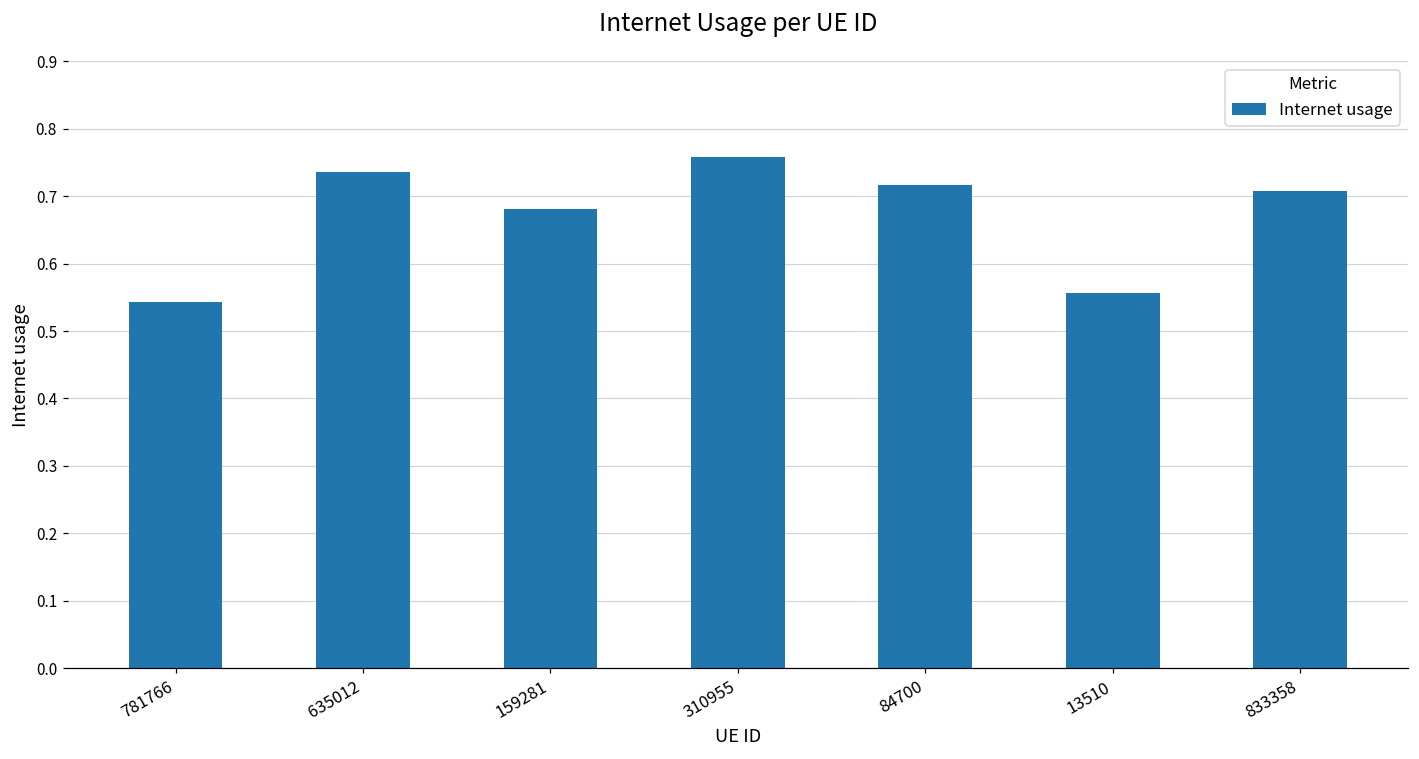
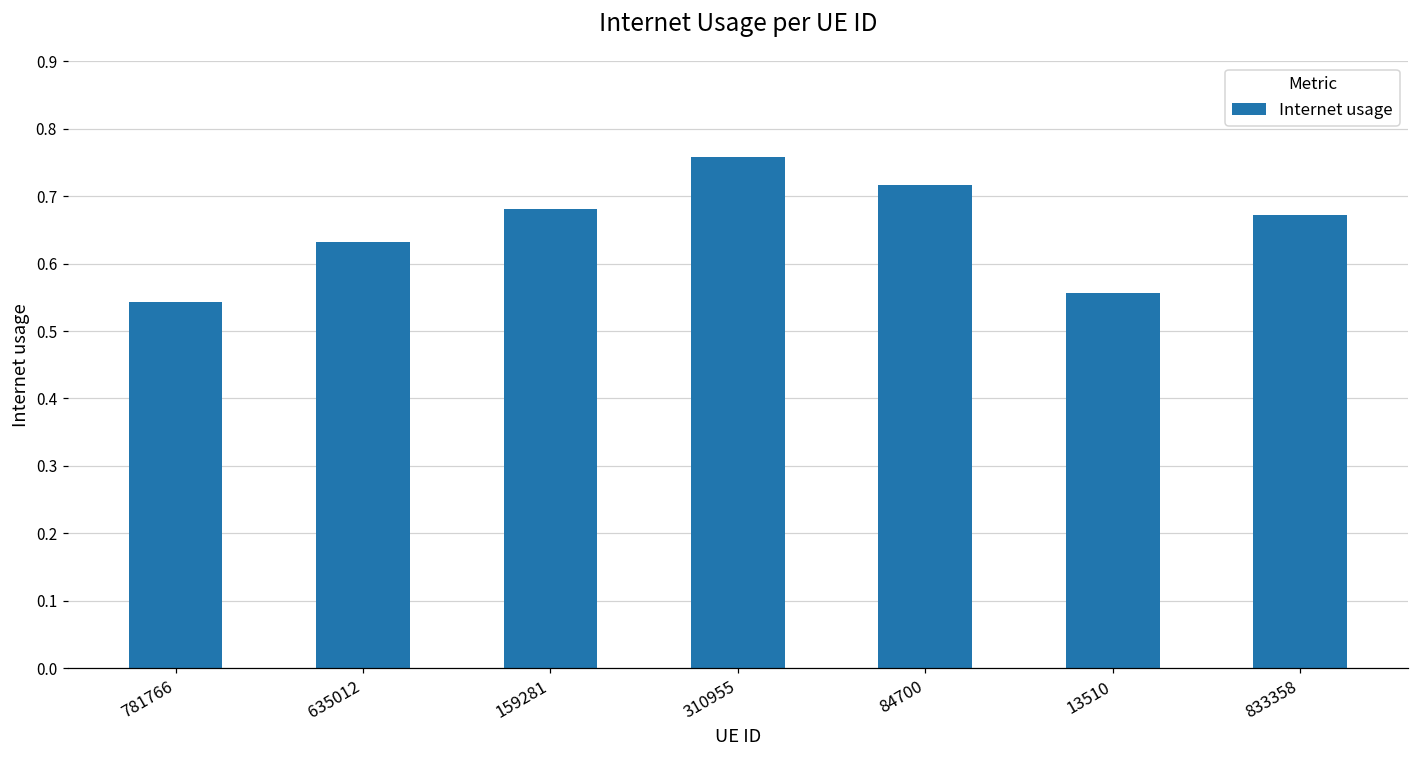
  {
    "781766": 0.54,
-   "635012": 0.74,
+   "635012": 0.63,
    "159281": 0.68,
    "310955": 0.76,
    "84700": 0.72,
    "13510": 0.56,
-   "833358": 0.71
+   "833358": 0.67
  }
